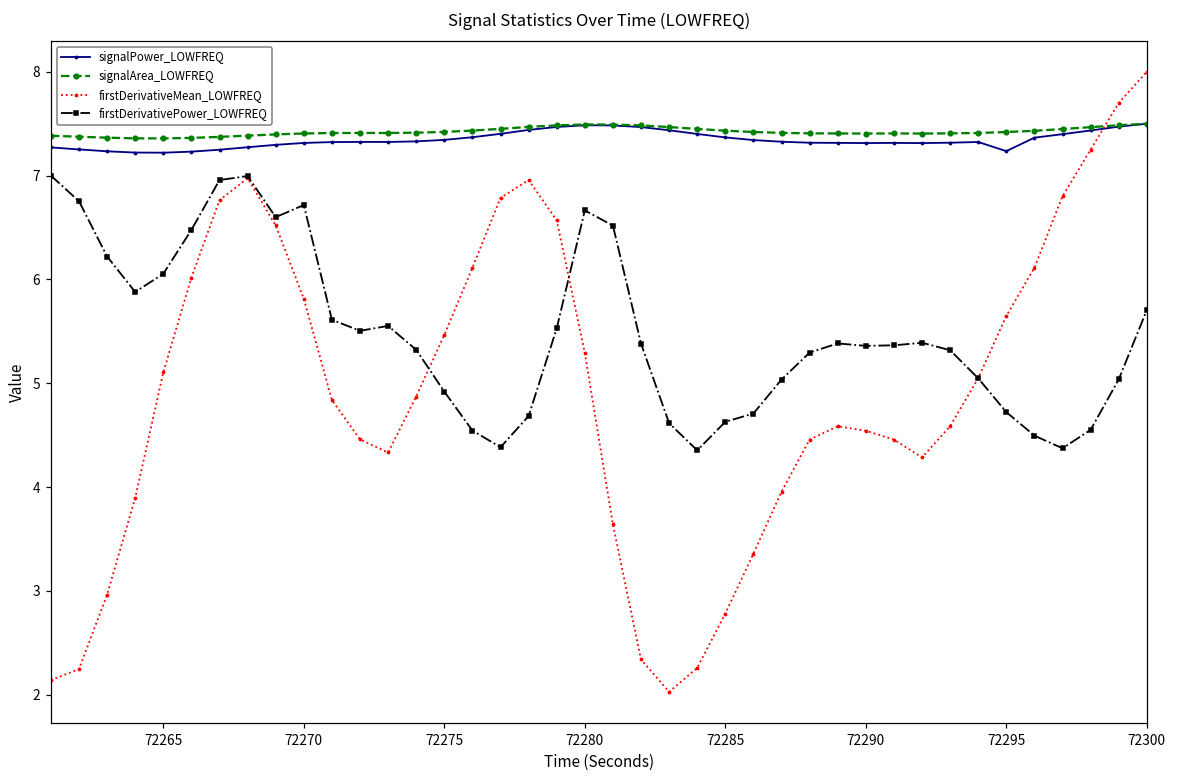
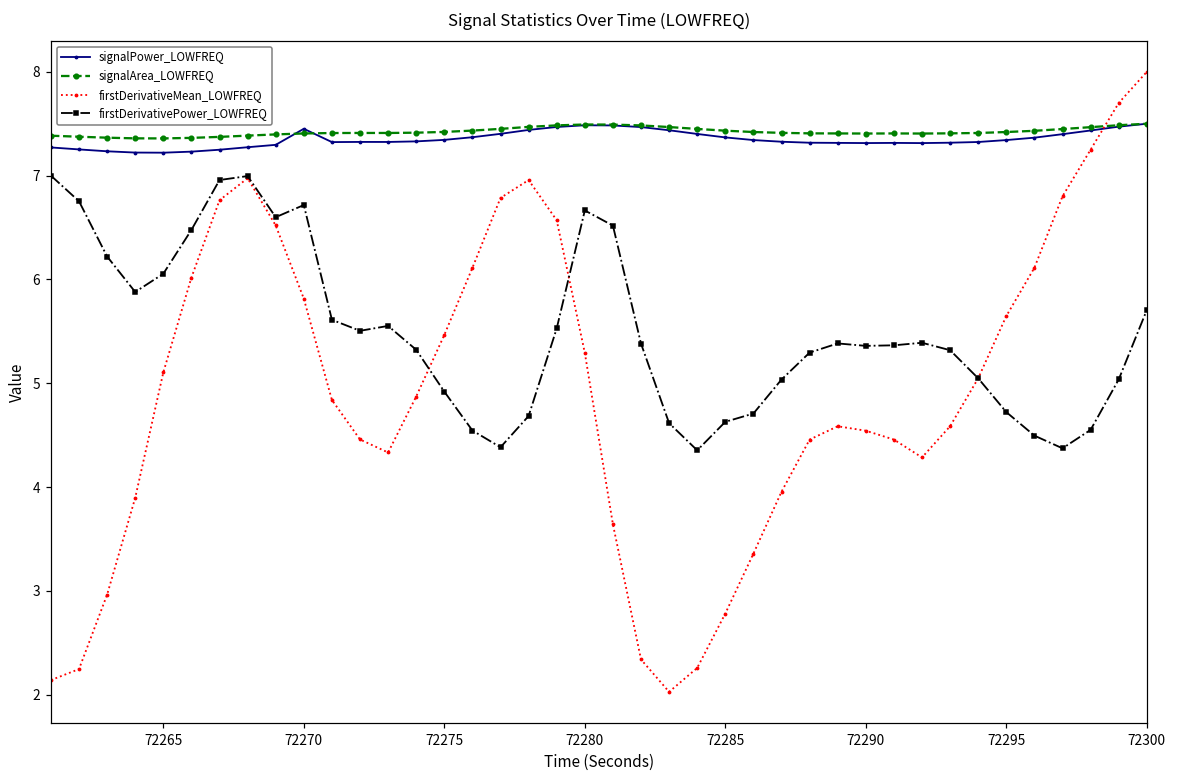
  {
    "signalPower_LOWFREQ": {
      "72265": 7.2,
-     "72270": 7.3,
+     "72270": 7.5,
      "72275": 7.3,
      "72285": 7.4,
      "72290": 7.3,
-     "72295": 7.2
+     "72295": 7.3
    },
    "signalArea_LOWFREQ": {
      "72265": 7.4,
      "72270": 7.4,
      "72275": 7.4,
      "72285": 7.4,
      "72290": 7.4,
      "72295": 7.4
    },
    "firstDerivativeMean_LOWFREQ": {
      "72265": 5.1,
      "72270": 5.8,
      "72275": 5.5,
      "72280": 5.3,
      "72285": 2.8,
      "72290": 4.5,
      "72295": 5.6,
      "72300": 8.0
    },
    "firstDerivativePower_LOWFREQ": {
      "72265": 6.1,
      "72270": 6.7,
      "72275": 4.9,
      "72280": 6.7,
      "72285": 4.6,
      "72290": 5.4,
      "72295": 4.7,
      "72300": 5.7
    }
  }
